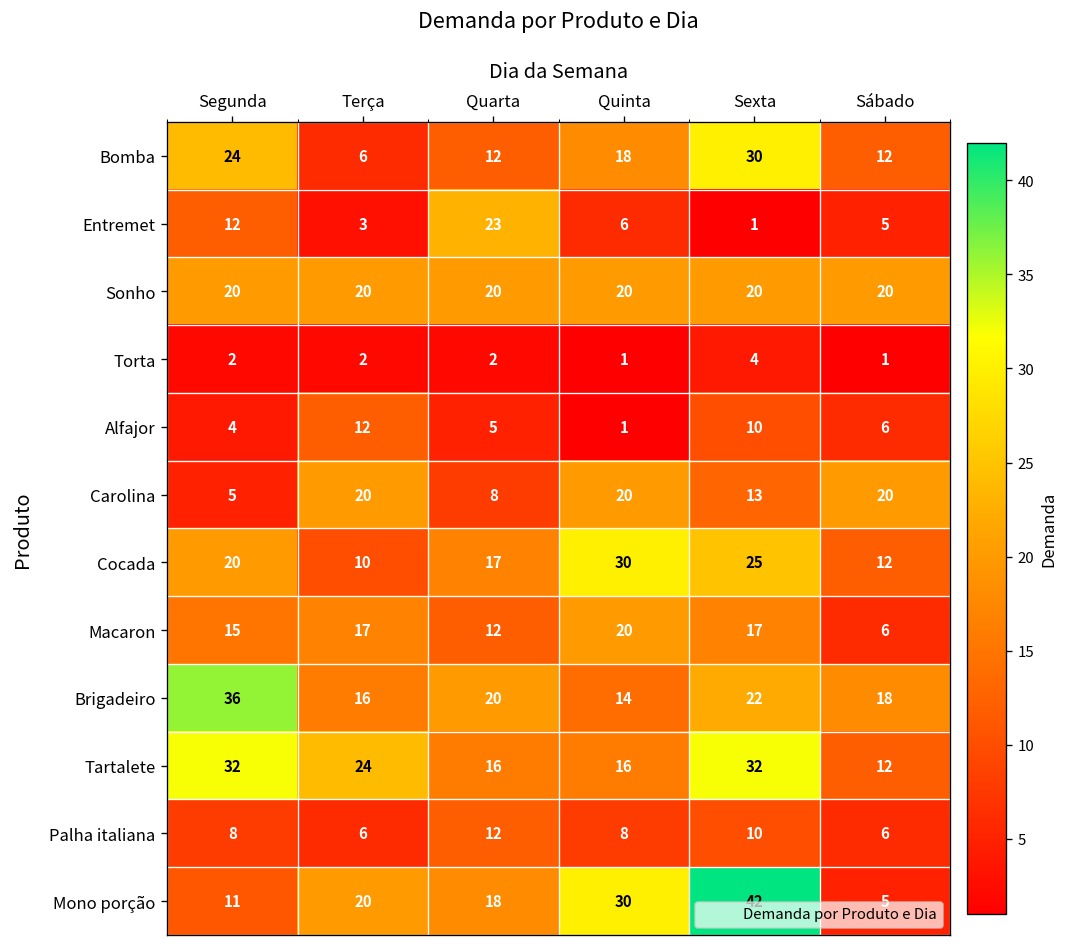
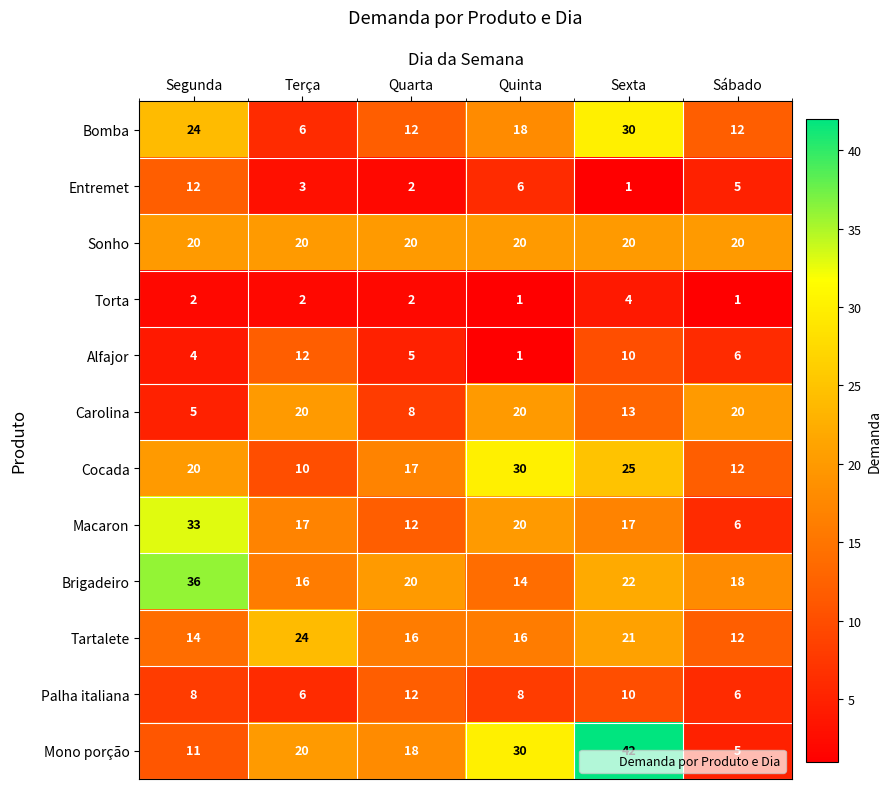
  {
    "Bomba": {
      "Segunda": 24,
      "Terça": 6,
      "Quarta": 12,
      "Quinta": 18,
      "Sexta": 30,
      "Sábado": 12
    },
    "Entremet": {
      "Segunda": 12,
      "Terça": 3,
-     "Quarta": 23,
+     "Quarta": 2,
      "Quinta": 6,
      "Sexta": 1,
      "Sábado": 5
    },
    "Sonho": {
      "Segunda": 20,
      "Terça": 20,
      "Quarta": 20,
      "Quinta": 20,
      "Sexta": 20,
      "Sábado": 20
    },
    "Torta": {
      "Segunda": 2,
      "Terça": 2,
      "Quarta": 2,
      "Quinta": 1,
      "Sexta": 4,
      "Sábado": 1
    },
    "Alfajor": {
      "Segunda": 4,
      "Terça": 12,
      "Quarta": 5,
      "Quinta": 1,
      "Sexta": 10,
      "Sábado": 6
    },
    "Carolina": {
      "Segunda": 5,
      "Terça": 20,
      "Quarta": 8,
      "Quinta": 20,
      "Sexta": 13,
      "Sábado": 20
    },
    "Cocada": {
      "Segunda": 20,
      "Terça": 10,
      "Quarta": 17,
      "Quinta": 30,
      "Sexta": 25,
      "Sábado": 12
    },
    "Macaron": {
-     "Segunda": 15,
+     "Segunda": 33,
      "Terça": 17,
      "Quarta": 12,
      "Quinta": 20,
      "Sexta": 17,
      "Sábado": 6
    },
    "Brigadeiro": {
      "Segunda": 36,
      "Terça": 16,
      "Quarta": 20,
      "Quinta": 14,
      "Sexta": 22,
      "Sábado": 18
    },
    "Tartalete": {
-     "Segunda": 32,
+     "Segunda": 14,
      "Terça": 24,
      "Quarta": 16,
      "Quinta": 16,
-     "Sexta": 32,
+     "Sexta": 21,
      "Sábado": 12
    },
    "Palha italiana": {
      "Segunda": 8,
      "Terça": 6,
      "Quarta": 12,
      "Quinta": 8,
      "Sexta": 10,
      "Sábado": 6
    },
    "Mono porção": {
      "Segunda": 11,
      "Terça": 20,
      "Quarta": 18,
      "Quinta": 30
    }
  }
